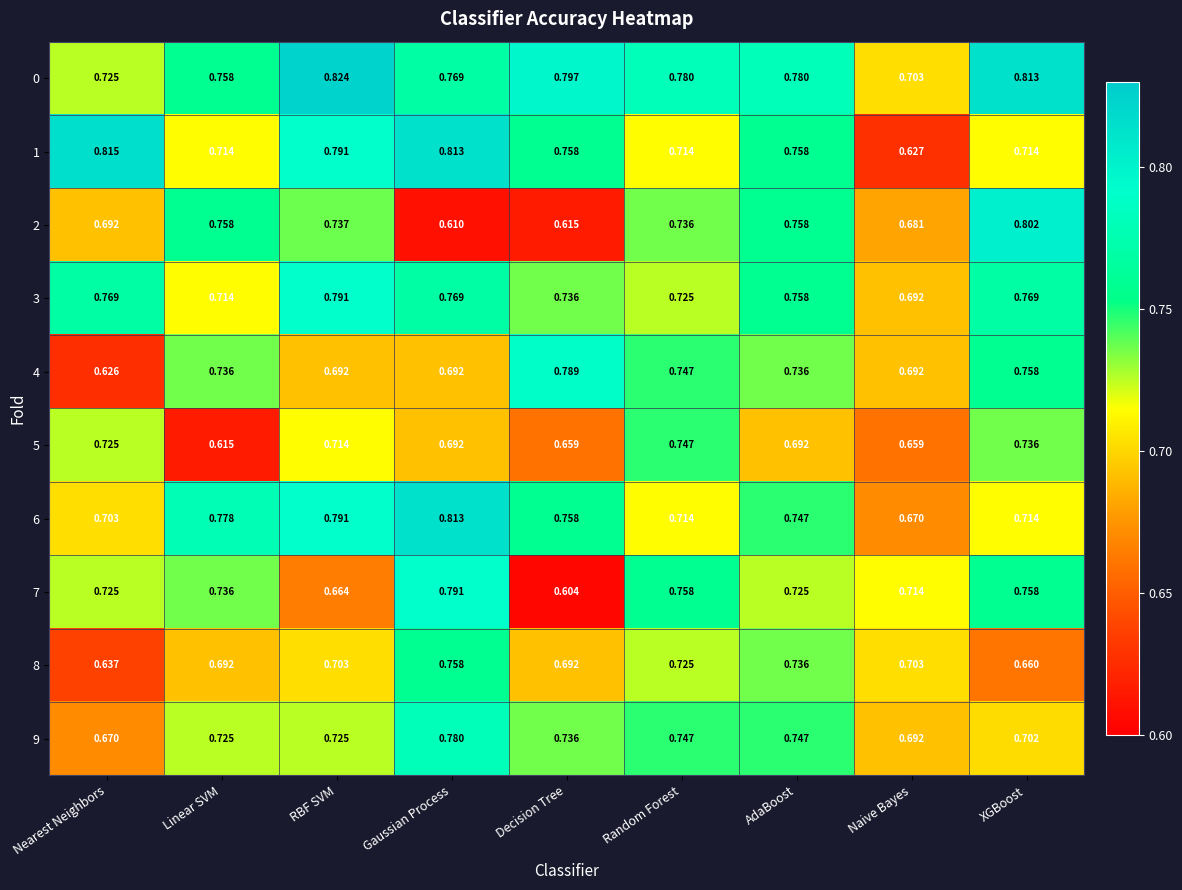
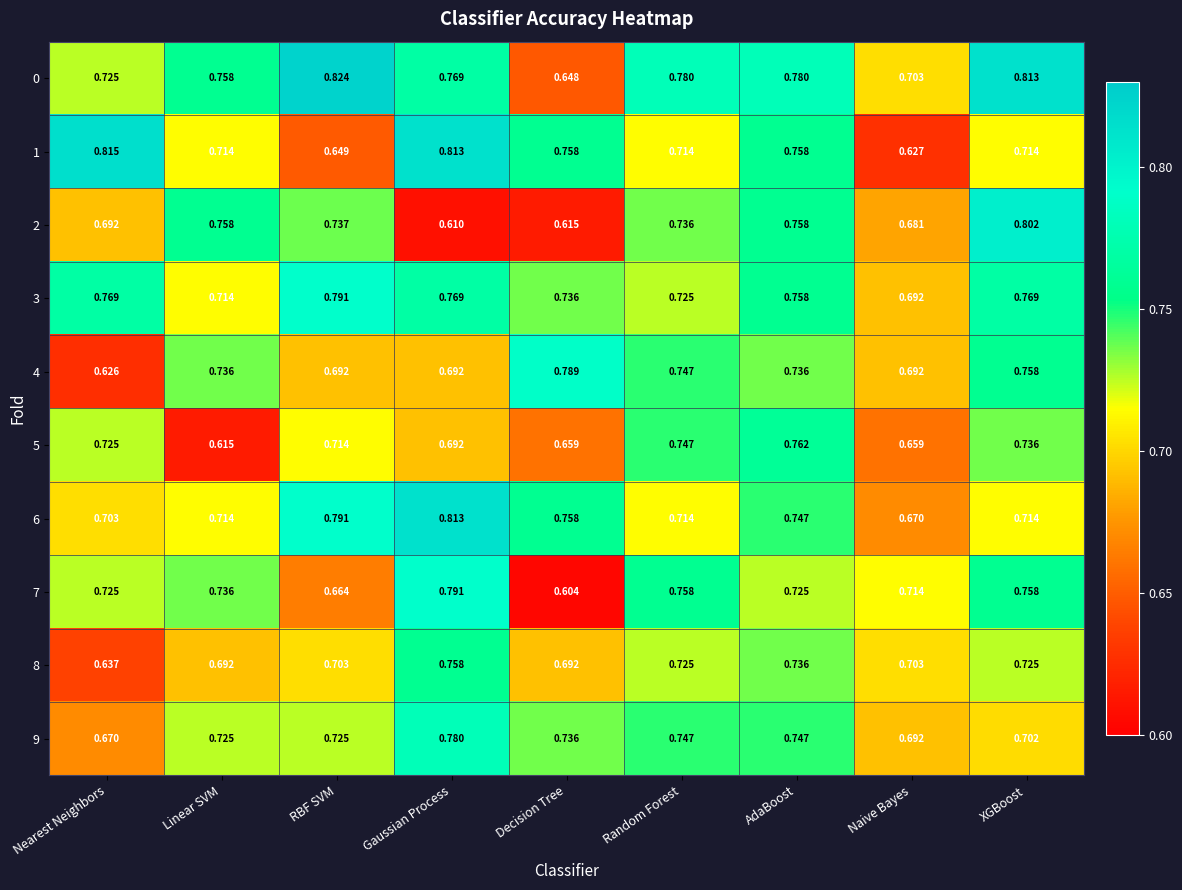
  {
    "0": {
      "Nearest Neighbors": 0.725,
      "Linear SVM": 0.758,
      "RBF SVM": 0.824,
      "Gaussian Process": 0.769,
-     "Decision Tree": 0.797,
+     "Decision Tree": 0.648,
      "Random Forest": 0.780,
      "AdaBoost": 0.780,
      "Naive Bayes": 0.703,
      "XGBoost": 0.813
    },
    "1": {
      "Nearest Neighbors": 0.815,
      "Linear SVM": 0.714,
-     "RBF SVM": 0.791,
+     "RBF SVM": 0.649,
      "Gaussian Process": 0.813,
      "Decision Tree": 0.758,
      "Random Forest": 0.714,
      "AdaBoost": 0.758,
      "Naive Bayes": 0.627,
      "XGBoost": 0.714
    },
    "2": {
      "Nearest Neighbors": 0.692,
      "Linear SVM": 0.758,
      "RBF SVM": 0.737,
      "Gaussian Process": 0.610,
      "Decision Tree": 0.615,
      "Random Forest": 0.736,
      "AdaBoost": 0.758,
      "Naive Bayes": 0.681,
      "XGBoost": 0.802
    },
    "3": {
      "Nearest Neighbors": 0.769,
      "Linear SVM": 0.714,
      "RBF SVM": 0.791,
      "Gaussian Process": 0.769,
      "Decision Tree": 0.736,
      "Random Forest": 0.725,
      "AdaBoost": 0.758,
      "Naive Bayes": 0.692,
      "XGBoost": 0.769
    },
    "4": {
      "Nearest Neighbors": 0.626,
      "Linear SVM": 0.736,
      "RBF SVM": 0.692,
      "Gaussian Process": 0.692,
      "Decision Tree": 0.789,
      "Random Forest": 0.747,
      "AdaBoost": 0.736,
      "Naive Bayes": 0.692,
      "XGBoost": 0.758
    },
    "5": {
      "Nearest Neighbors": 0.725,
      "Linear SVM": 0.615,
      "RBF SVM": 0.714,
      "Gaussian Process": 0.692,
      "Decision Tree": 0.659,
      "Random Forest": 0.747,
-     "AdaBoost": 0.692,
+     "AdaBoost": 0.762,
      "Naive Bayes": 0.659,
      "XGBoost": 0.736
    },
    "6": {
      "Nearest Neighbors": 0.703,
-     "Linear SVM": 0.778,
+     "Linear SVM": 0.714,
      "RBF SVM": 0.791,
      "Gaussian Process": 0.813,
      "Decision Tree": 0.758,
      "Random Forest": 0.714,
      "AdaBoost": 0.747,
      "Naive Bayes": 0.670,
      "XGBoost": 0.714
    },
    "7": {
      "Nearest Neighbors": 0.725,
      "Linear SVM": 0.736,
      "RBF SVM": 0.664,
      "Gaussian Process": 0.791,
      "Decision Tree": 0.604,
      "Random Forest": 0.758,
      "AdaBoost": 0.725,
      "Naive Bayes": 0.714,
      "XGBoost": 0.758
    },
    "8": {
      "Nearest Neighbors": 0.637,
      "Linear SVM": 0.692,
      "RBF SVM": 0.703,
      "Gaussian Process": 0.758,
      "Decision Tree": 0.692,
      "Random Forest": 0.725,
      "AdaBoost": 0.736,
      "Naive Bayes": 0.703,
-     "XGBoost": 0.660
+     "XGBoost": 0.725
    },
    "9": {
      "Nearest Neighbors": 0.670,
      "Linear SVM": 0.725,
      "RBF SVM": 0.725,
      "Gaussian Process": 0.780,
      "Decision Tree": 0.736,
      "Random Forest": 0.747,
      "AdaBoost": 0.747,
      "Naive Bayes": 0.692,
      "XGBoost": 0.702
    }
  }
